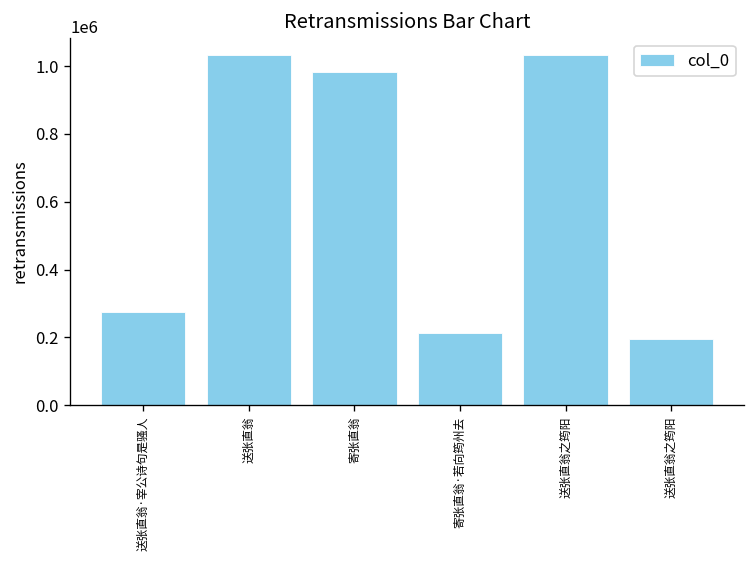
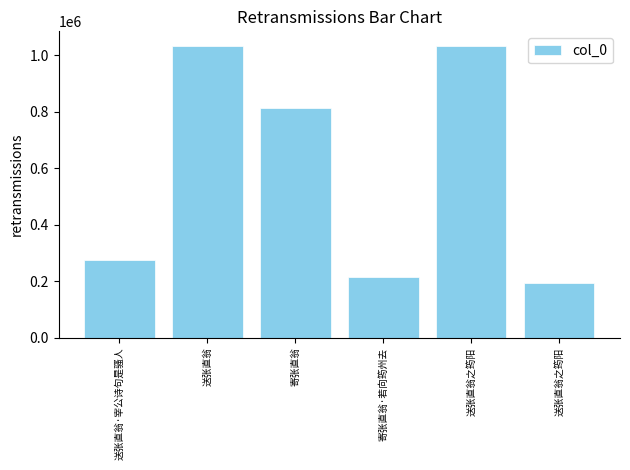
  {
    "送张直翁·宰公诗句是骚人": 270000,
    "送张直翁": 1030000,
-   "寄张直翁": 980000,
+   "寄张直翁": 810000,
    "寄张直翁·若向筠州去": 210000
  }
